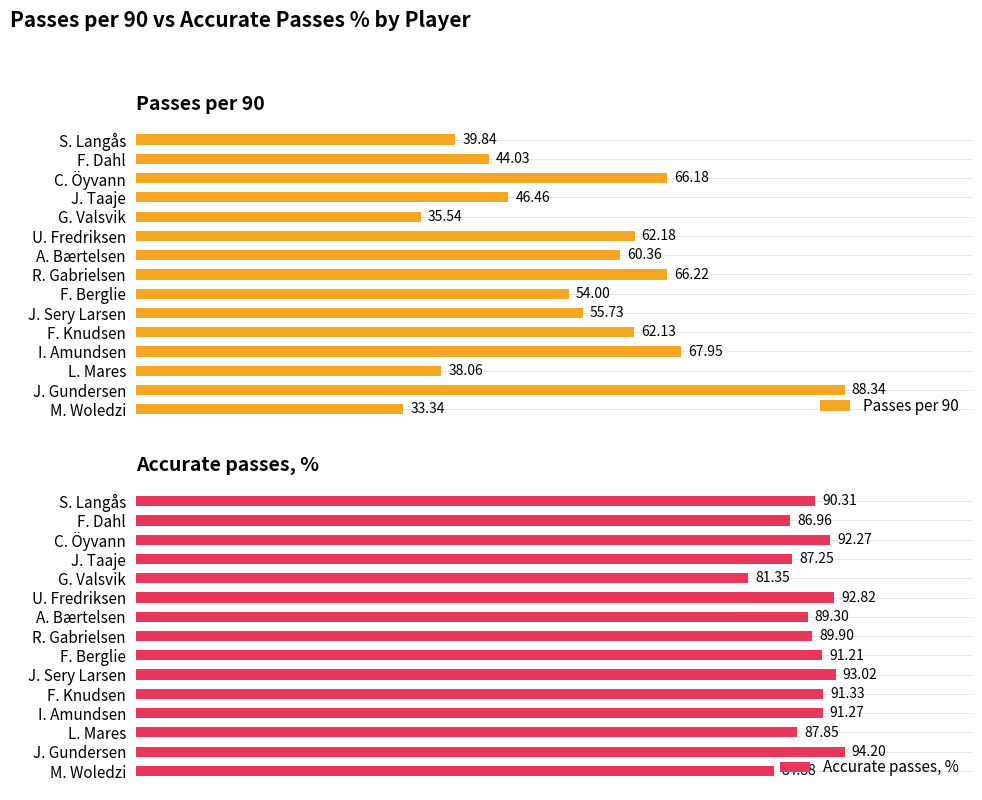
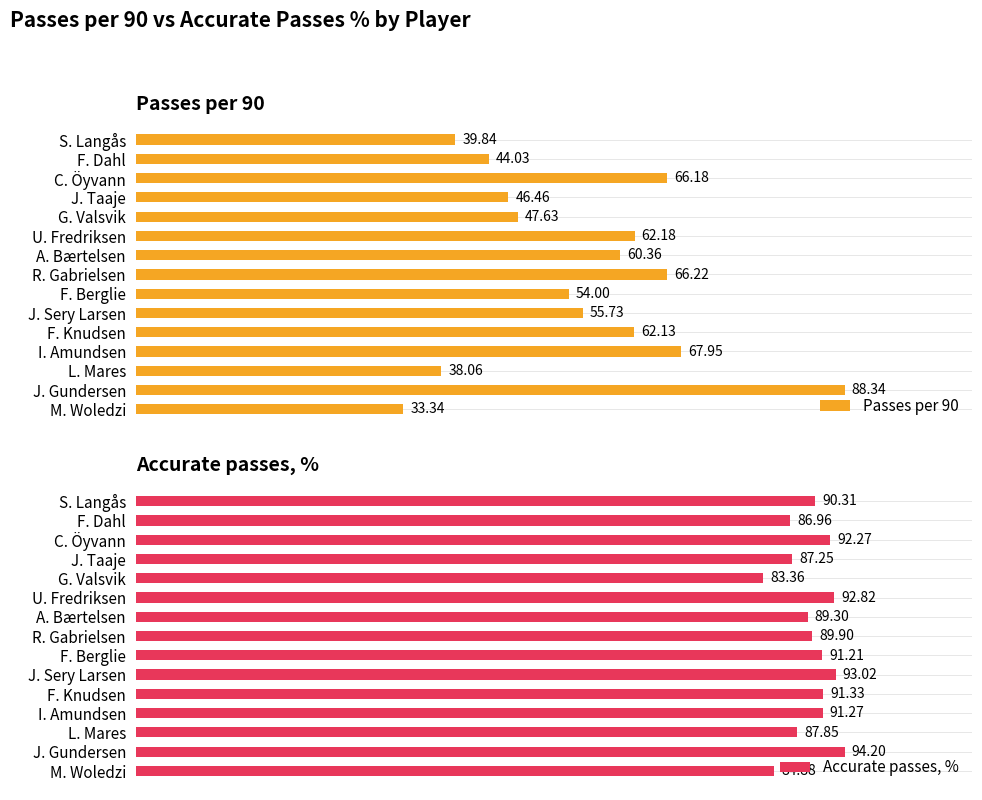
  {
    "Passes per 90": {
      "S. Langås": 39.84,
      "F. Dahl": 44.03,
      "C. Öyvann": 66.18,
      "J. Taaje": 46.46,
-     "G. Valsvik": 35.54,
+     "G. Valsvik": 47.63,
      "U. Fredriksen": 62.18,
      "A. Bærtelsen": 60.36,
      "R. Gabrielsen": 66.22,
      "F. Berglie": 54.00,
      "J. Sery Larsen": 55.73,
      "F. Knudsen": 62.13,
      "I. Amundsen": 67.95,
      "L. Mares": 38.06,
      "J. Gundersen": 88.34,
      "M. Woledzi": 33.34
    },
    "Accurate passes, %": {
      "S. Langås": 90.31,
      "F. Dahl": 86.96,
      "C. Öyvann": 92.27,
      "J. Taaje": 87.25,
-     "G. Valsvik": 81.35,
+     "G. Valsvik": 83.36,
      "U. Fredriksen": 92.82,
      "A. Bærtelsen": 89.30,
      "R. Gabrielsen": 89.90,
      "F. Berglie": 91.21,
      "J. Sery Larsen": 93.02,
      "F. Knudsen": 91.33,
      "I. Amundsen": 91.27,
      "L. Mares": 87.85,
      "J. Gundersen": 94.20,
      "M. Woledzi": 84.88
    }
  }
